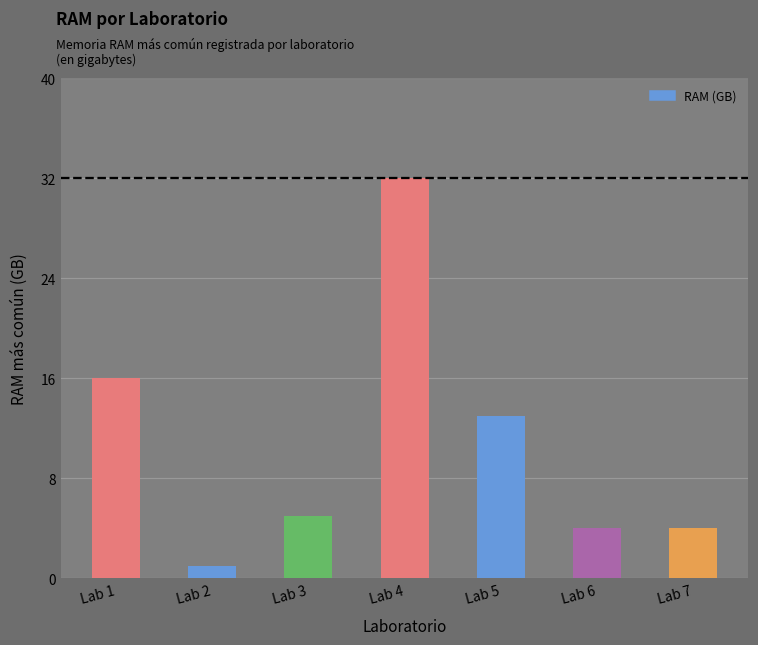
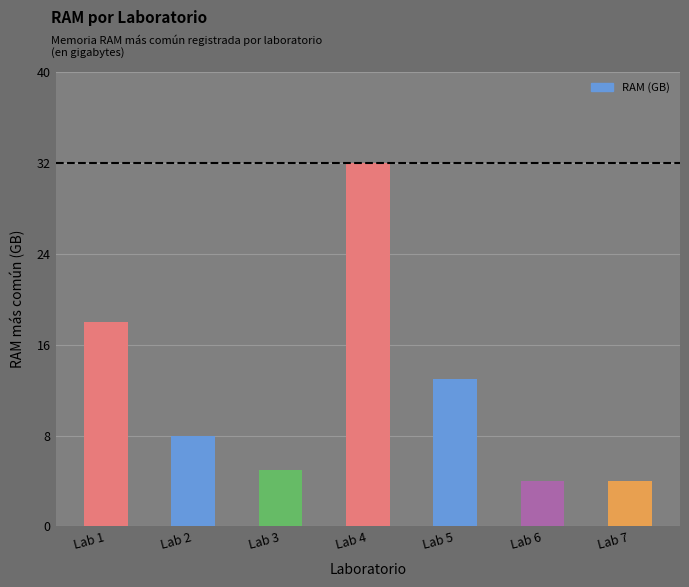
  {
-   "Lab 1": 16,
-   "Lab 2": 1,
+   "Lab 1": 18,
+   "Lab 2": 8,
    "Lab 3": 5,
    "Lab 4": 32,
    "Lab 5": 13,
    "Lab 6": 4,
    "Lab 7": 4
  }
